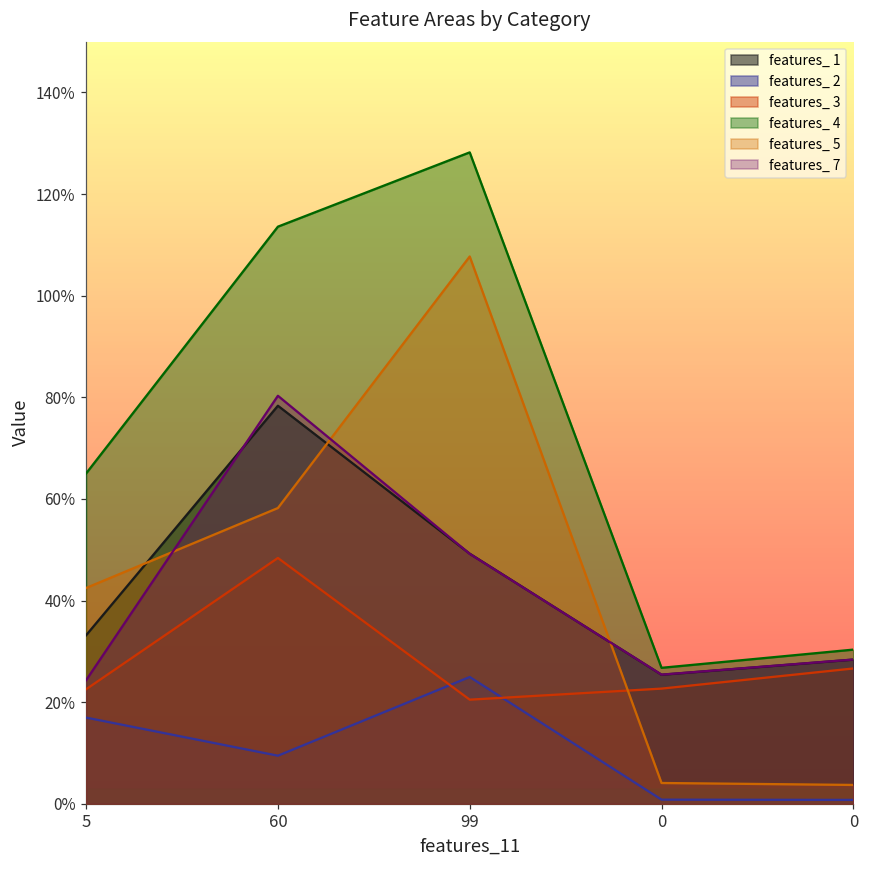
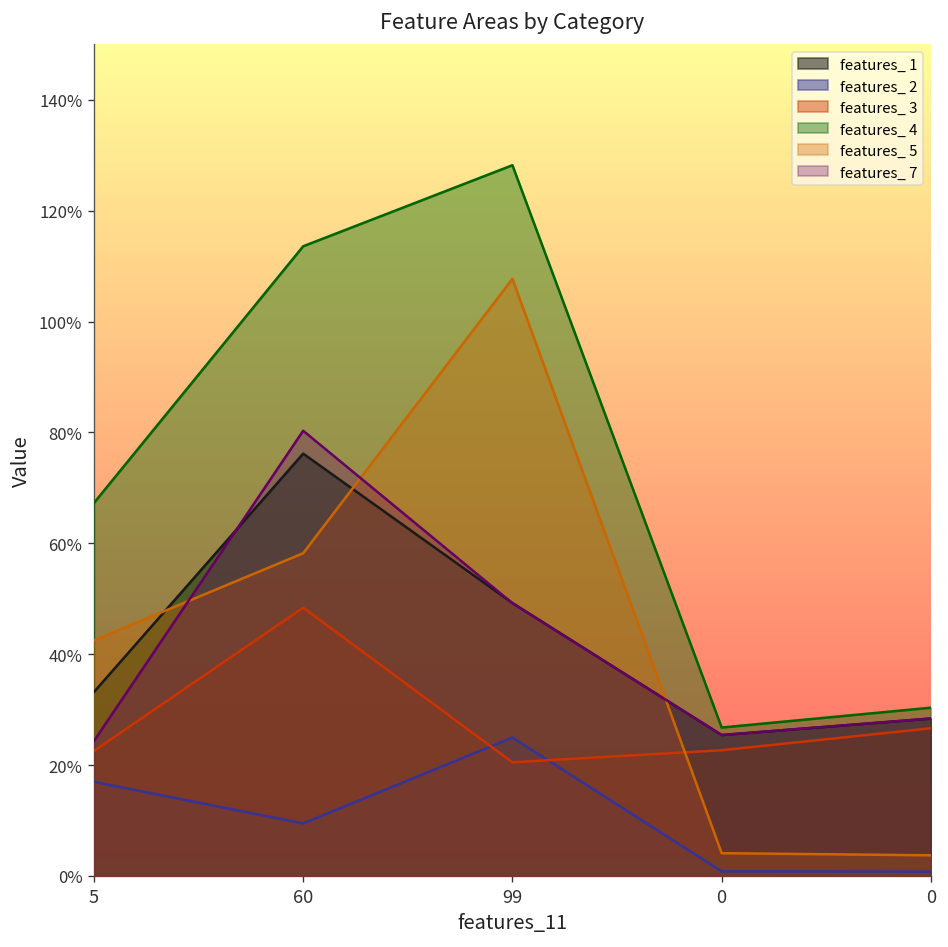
  {
    "features_ 1": {
      "5": "33%",
-     "60": "78%"
+     "60": "76%"
    },
    "features_ 2": {
      "5": "17%",
      "60": "9%",
      "99": "25%"
    },
    "features_ 4": {
-     "5": "65%",
+     "5": "67%",
      "60": "114%",
      "99": "128%"
    },
    "features_ 7": {
      "5": "24%",
      "60": "80%"
    }
  }
